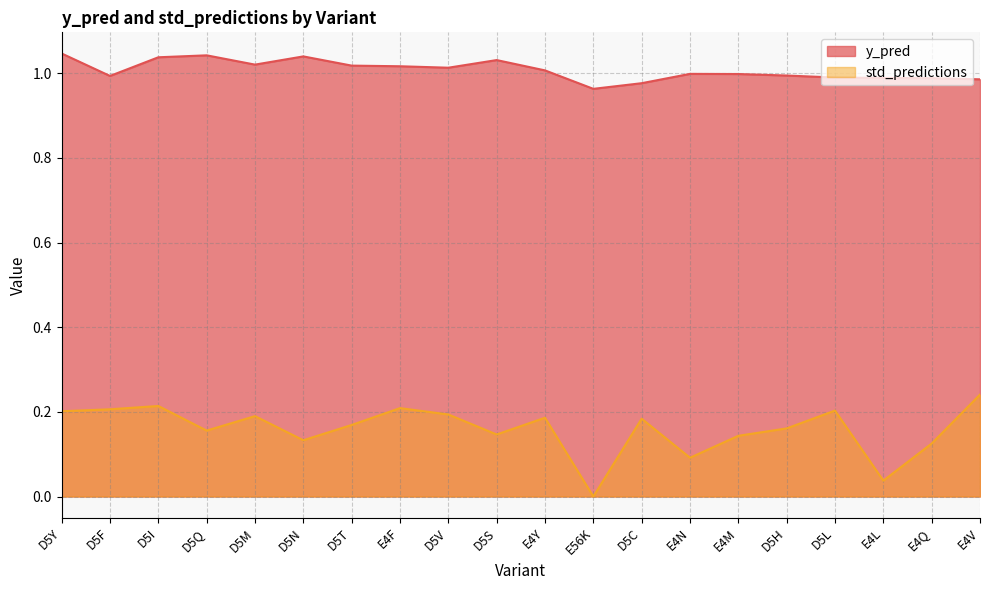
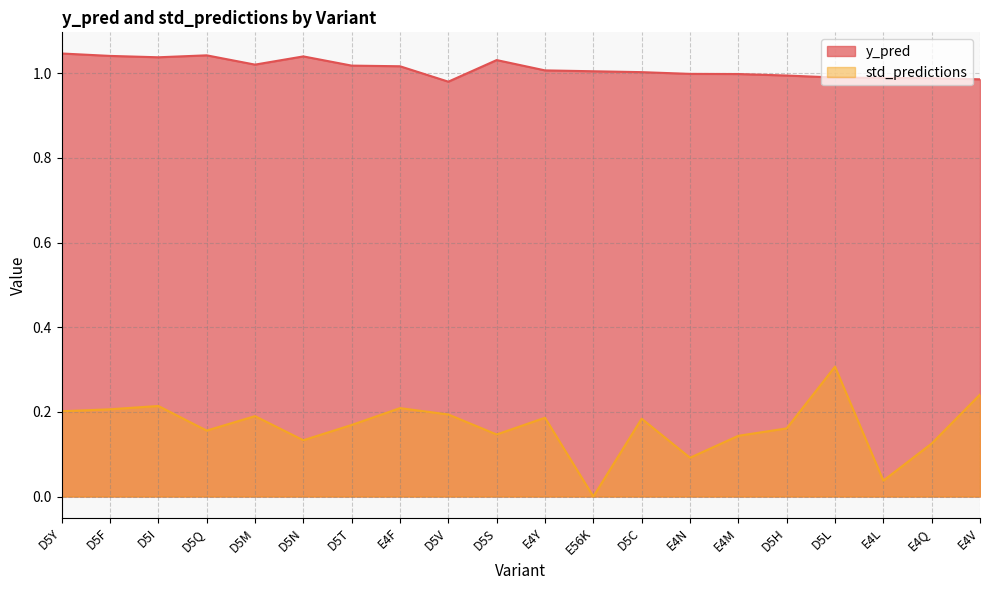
  {
    "y_pred": {
      "D5Y": 1.05,
-     "D5F": 0.99,
+     "D5F": 1.04,
      "D5I": 1.04,
      "D5Q": 1.04,
      "D5M": 1.02,
      "D5N": 1.04,
      "D5T": 1.02,
      "E4F": 1.02,
-     "D5V": 1.01,
+     "D5V": 0.98,
      "D5S": 1.03,
      "E4Y": 1.01,
-     "E56K": 0.96,
-     "D5C": 0.98,
+     "E56K": 1.00,
+     "D5C": 1.00,
      "E4N": 1.00,
      "E4M": 1.00,
      "D5H": 0.99,
      "E4V": 0.99
    },
    "std_predictions": {
      "D5Y": 0.20,
      "D5F": 0.21,
      "D5I": 0.21,
      "D5Q": 0.16,
      "D5M": 0.19,
      "D5N": 0.13,
      "D5T": 0.17,
      "E4F": 0.21,
      "D5V": 0.19,
      "D5S": 0.15,
      "E4Y": 0.19,
      "E56K": 0.00,
      "D5C": 0.18,
      "E4N": 0.09,
      "E4M": 0.14,
      "D5H": 0.16,
-     "D5L": 0.20,
+     "D5L": 0.31,
      "E4L": 0.04,
      "E4Q": 0.13,
      "E4V": 0.24
    }
  }
